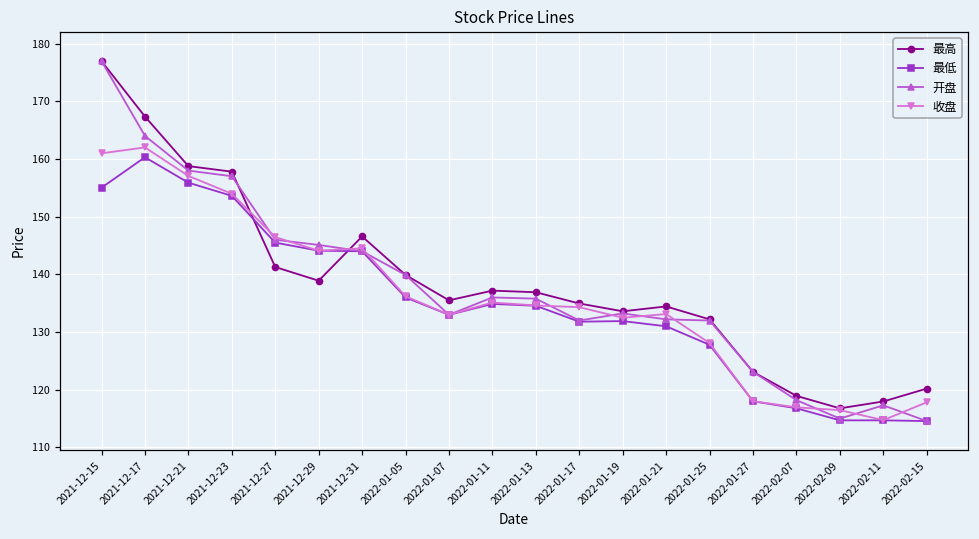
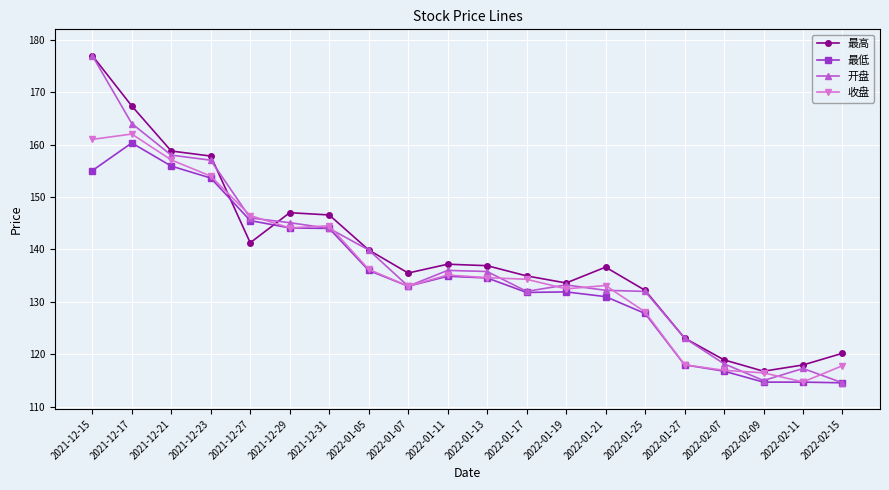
  {
    "最高": {
      "2021-12-17": 167,
      "2021-12-21": 159,
      "2021-12-23": 158,
      "2021-12-27": 141,
-     "2021-12-29": 139,
+     "2021-12-29": 147,
      "2021-12-31": 147,
      "2022-01-07": 136,
      "2022-01-11": 137,
      "2022-01-13": 137,
      "2022-01-17": 135,
-     "2022-01-21": 134,
+     "2022-01-21": 137,
      "2022-02-07": 119,
      "2022-02-11": 118,
      "2022-02-15": 120
    }
  }
